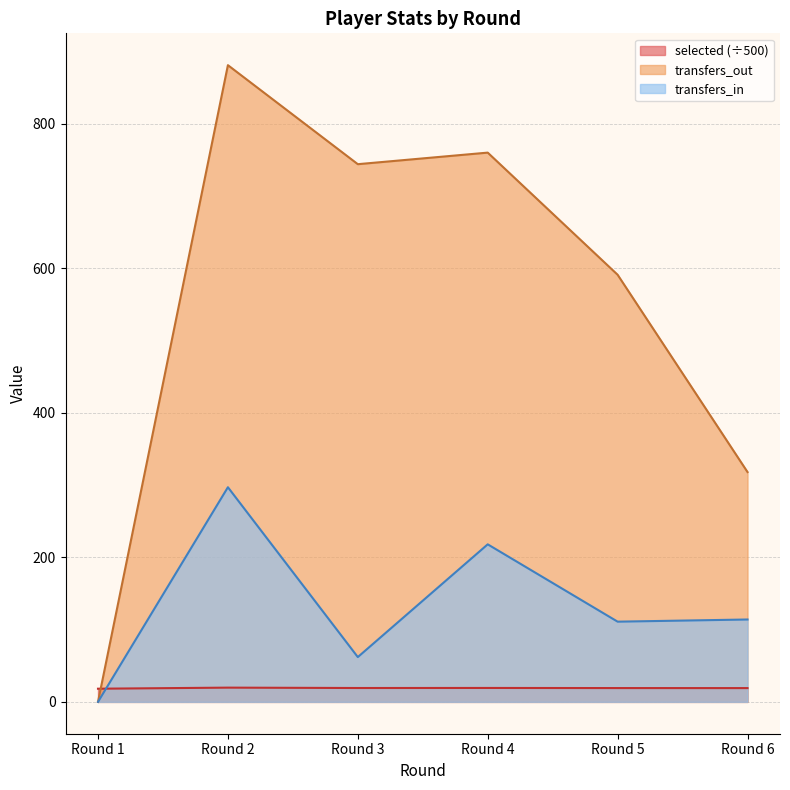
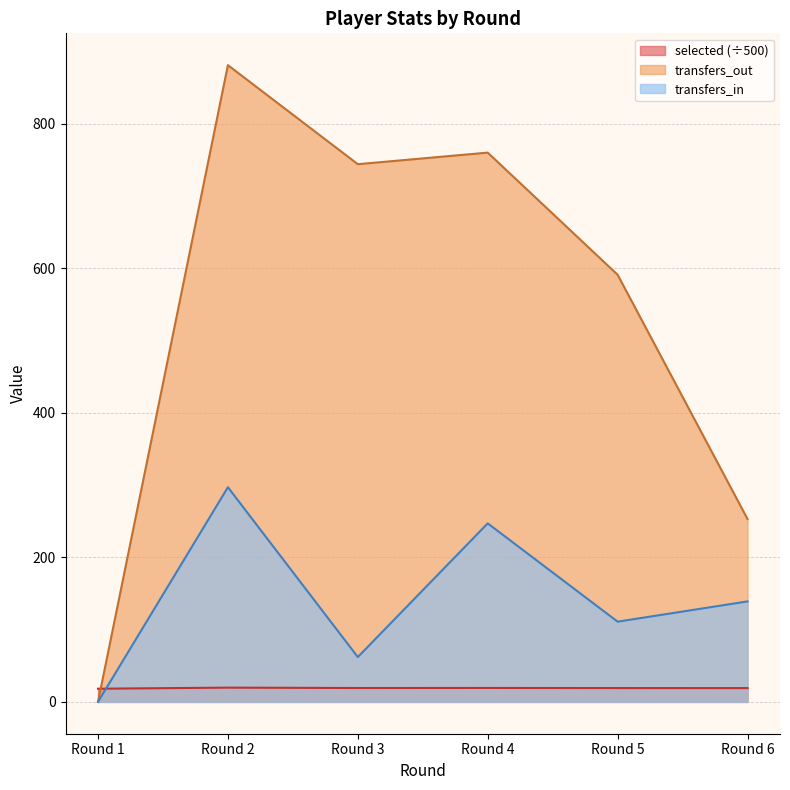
  {
    "selected (÷500)": {
      "Round 1": 20,
      "Round 2": 20,
      "Round 3": 20,
      "Round 4": 20,
      "Round 5": 20,
      "Round 6": 20
    },
    "transfers_out": {
      "Round 2": 880,
      "Round 3": 740,
      "Round 4": 760,
      "Round 5": 590,
-     "Round 6": 320
+     "Round 6": 250
    },
    "transfers_in": {
      "Round 2": 300,
      "Round 3": 60,
-     "Round 4": 220,
+     "Round 4": 250,
      "Round 5": 110,
-     "Round 6": 110
+     "Round 6": 140
    }
  }
